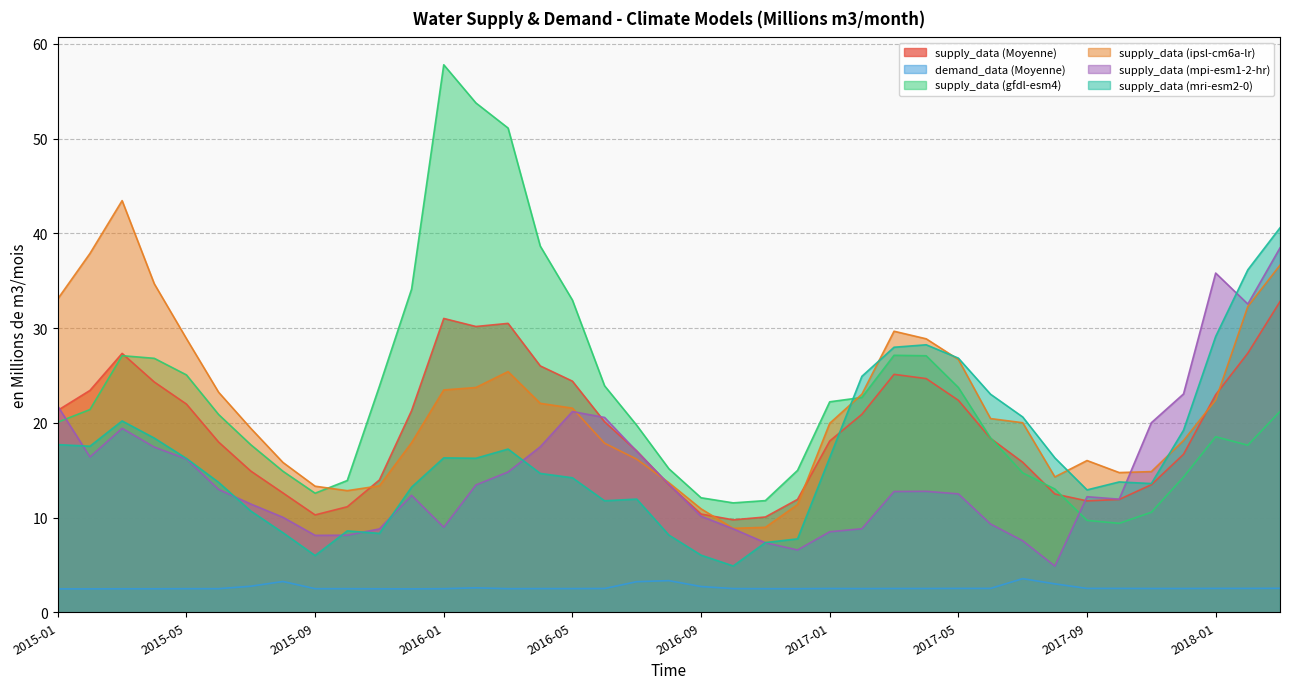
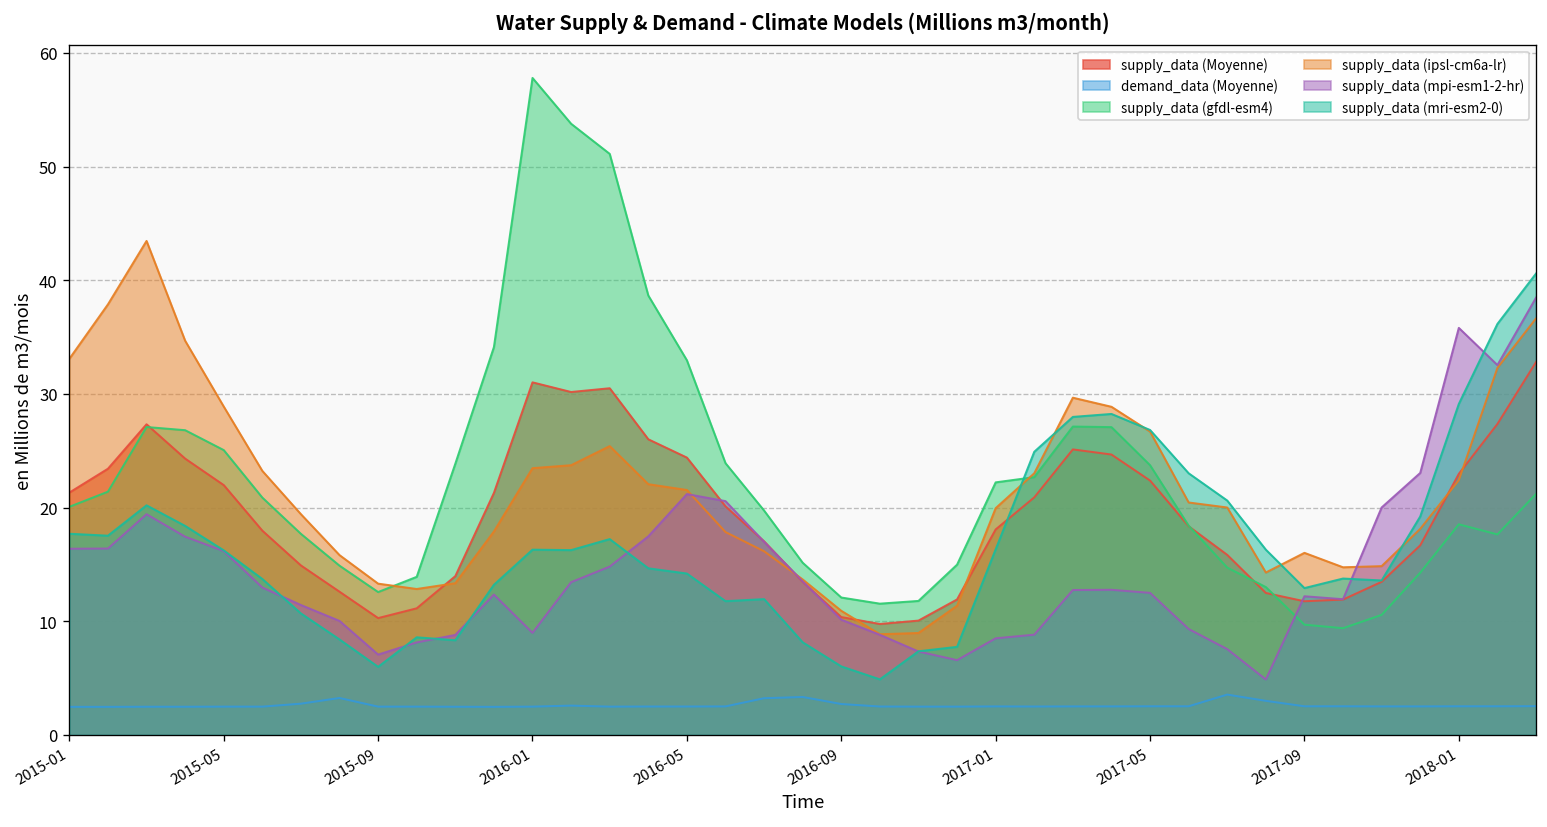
  {
    "supply_data (mpi-esm1-2-hr)": {
-     "2015-01": 22,
-     "2015-09": 8,
+     "2015-01": 16,
+     "2015-09": 7,
      "2016-01": 9,
      "2016-05": 21,
      "2017-01": 9,
      "2017-05": 13,
      "2017-09": 12,
      "2018-01": 36
    }
  }
